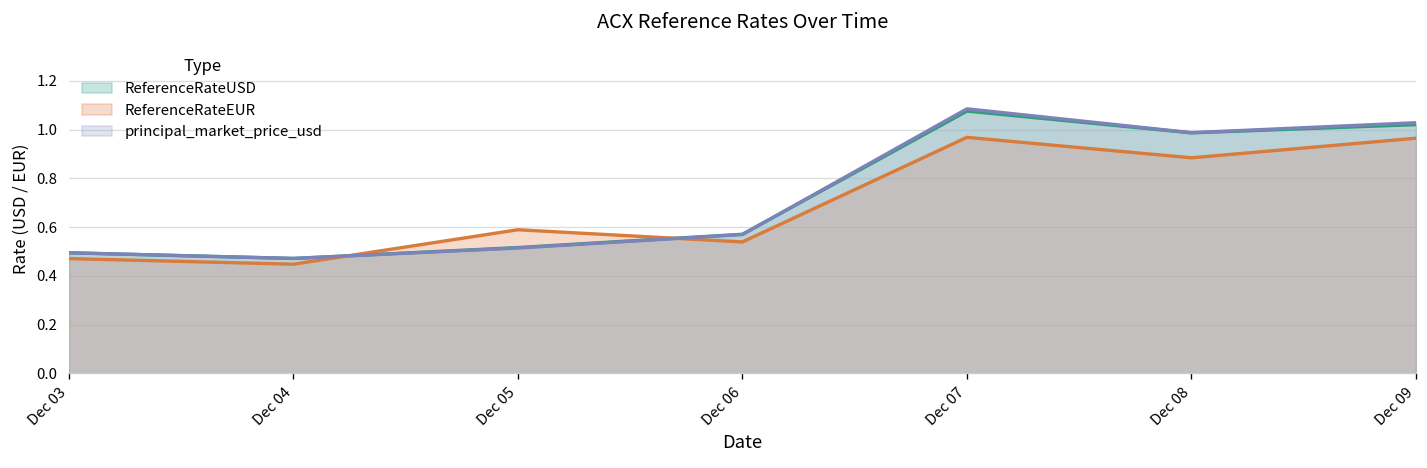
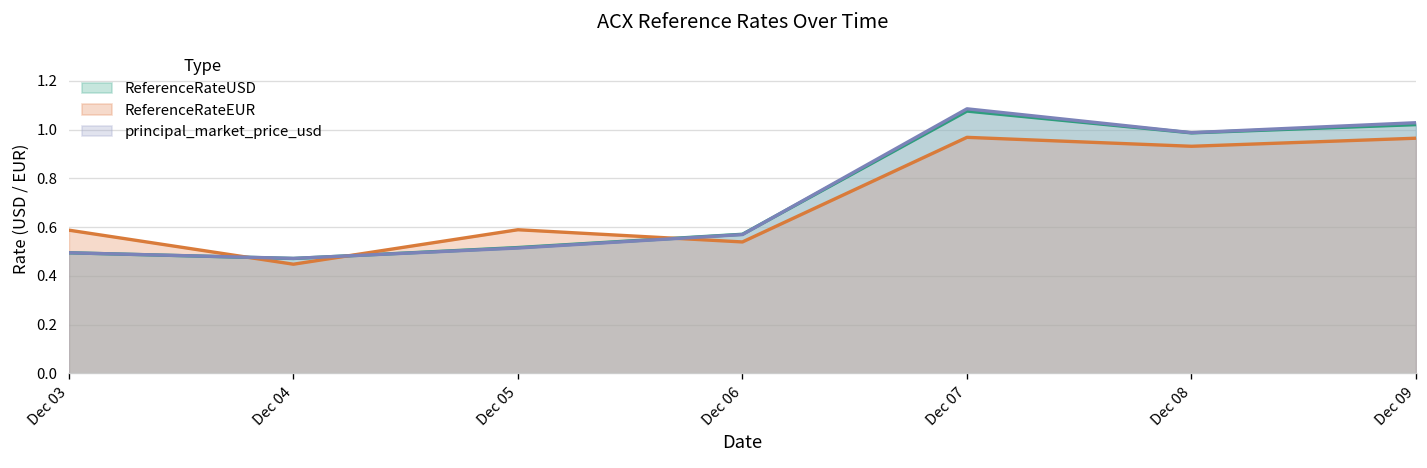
  {
    "ReferenceRateEUR": {
-     "Dec 03": 0.47,
+     "Dec 03": 0.59,
      "Dec 04": 0.45,
      "Dec 05": 0.59,
      "Dec 06": 0.54,
      "Dec 07": 0.97,
-     "Dec 08": 0.88,
+     "Dec 08": 0.93,
      "Dec 09": 0.96
    }
  }
